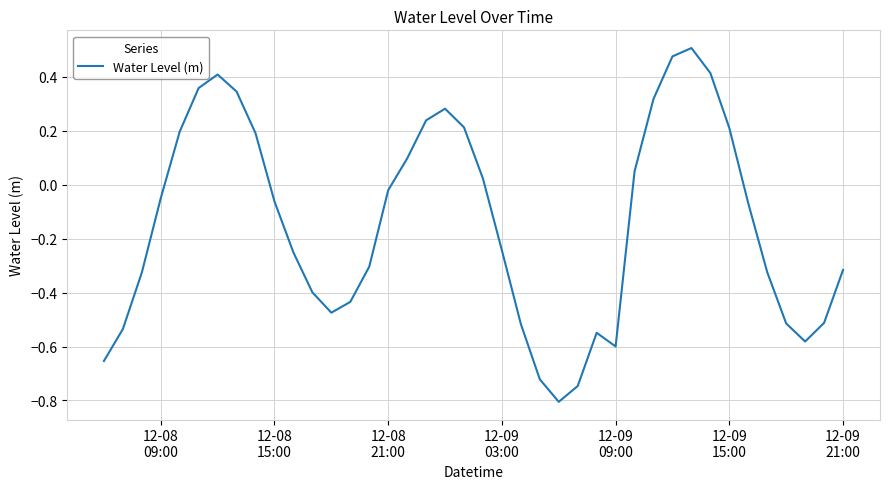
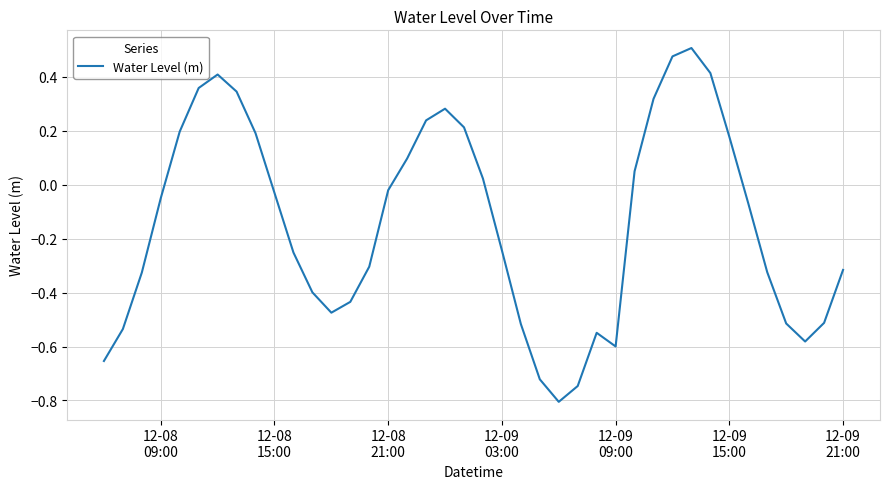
  {
    "12-08 09:00": -0.05,
-   "12-08 15:00": -0.06,
+   "12-08 15:00": -0.03,
    "12-08 21:00": -0.02,
    "12-09 03:00": -0.24,
    "12-09 09:00": -0.60,
-   "12-09 15:00": 0.21,
+   "12-09 15:00": 0.18,
    "12-09 21:00": -0.32
  }
